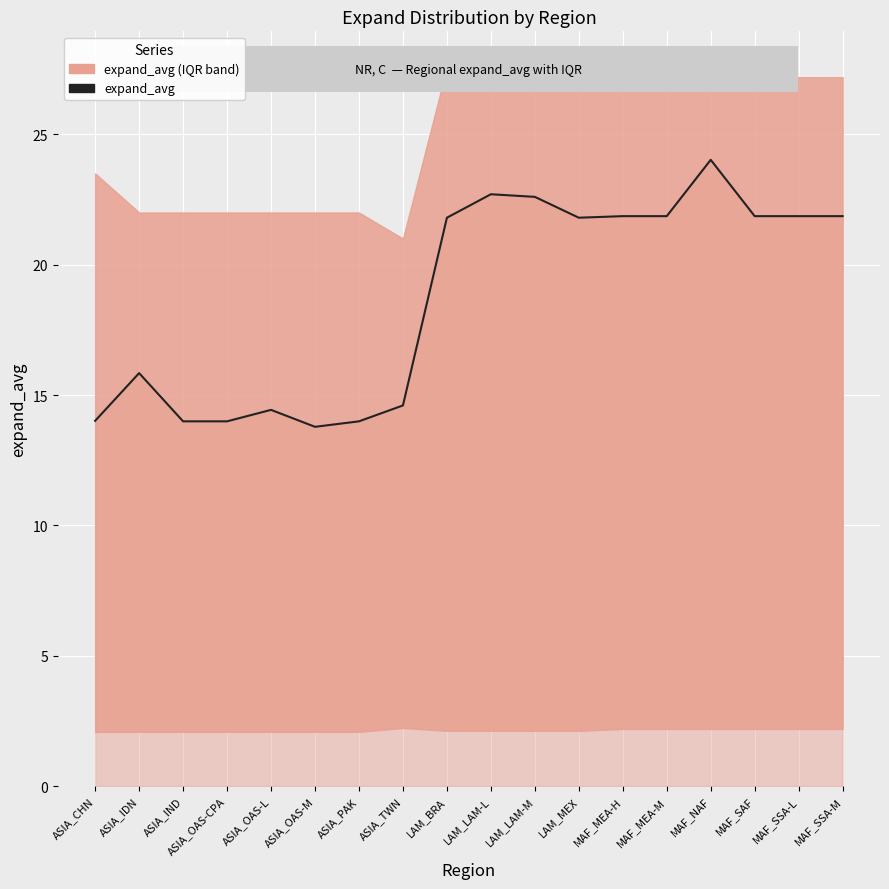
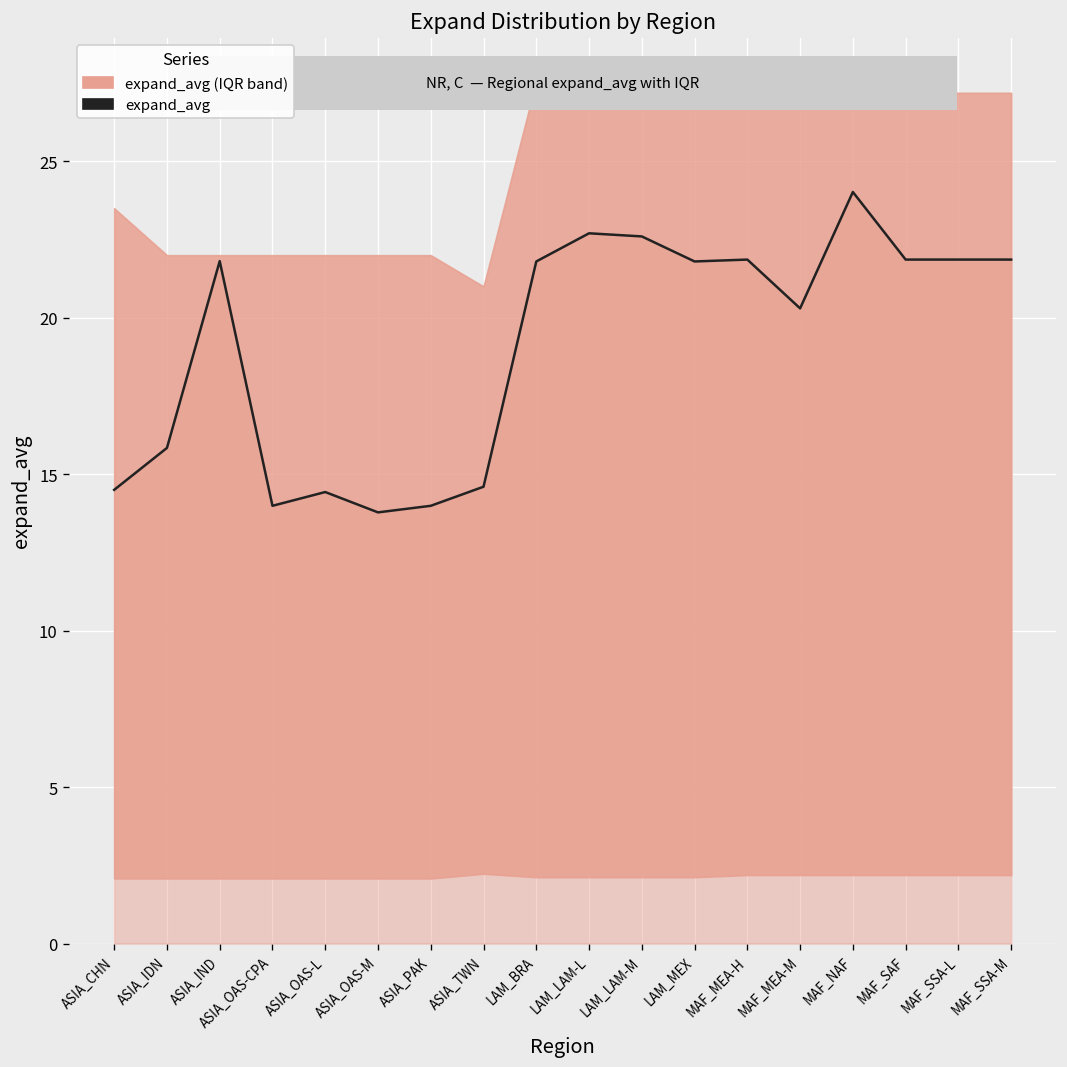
  {
    "expand_avg": {
-     "ASIA_CHN": 14.0,
+     "ASIA_CHN": 14.5,
      "ASIA_IDN": 15.8,
-     "ASIA_IND": 14.0,
+     "ASIA_IND": 21.8,
      "ASIA_OAS-CPA": 14.0,
      "ASIA_OAS-L": 14.4,
      "ASIA_OAS-M": 13.8,
      "ASIA_PAK": 14.0,
      "ASIA_TWN": 14.6,
      "LAM_BRA": 21.8,
      "LAM_LAM-L": 22.7,
      "LAM_LAM-M": 22.6,
      "LAM_MEX": 21.8,
      "MAF_MEA-H": 21.9,
-     "MAF_MEA-M": 21.9,
+     "MAF_MEA-M": 20.3,
      "MAF_NAF": 24.0,
      "MAF_SAF": 21.9,
      "MAF_SSA-L": 21.9,
      "MAF_SSA-M": 21.9
    }
  }
